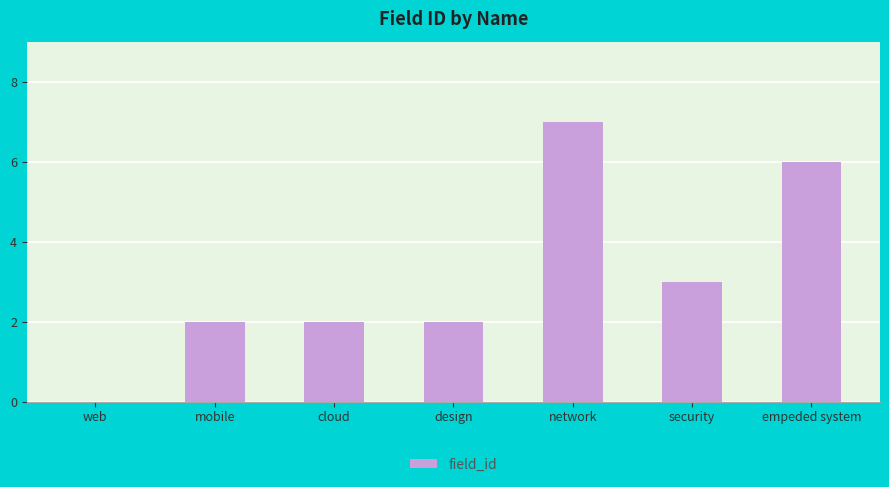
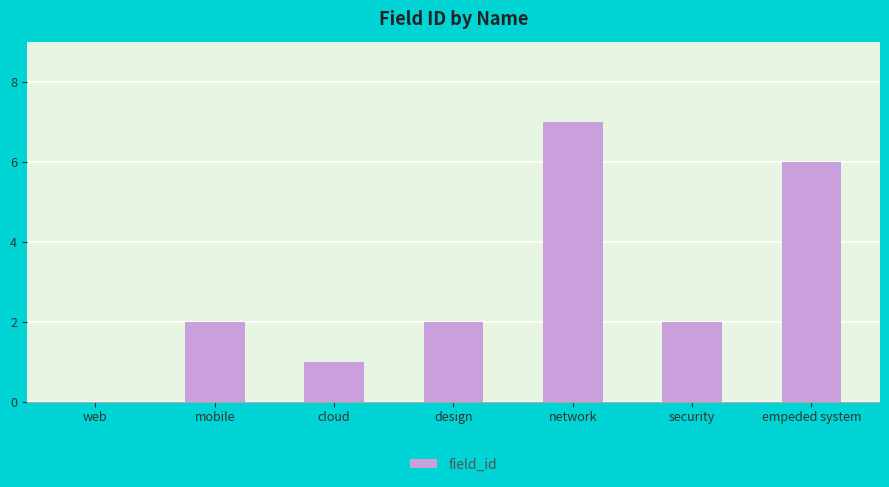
  {
    "web": 0,
    "mobile": 2,
-   "cloud": 2,
+   "cloud": 1,
    "design": 2,
    "network": 7,
-   "security": 3,
+   "security": 2,
    "empeded system": 6
  }
